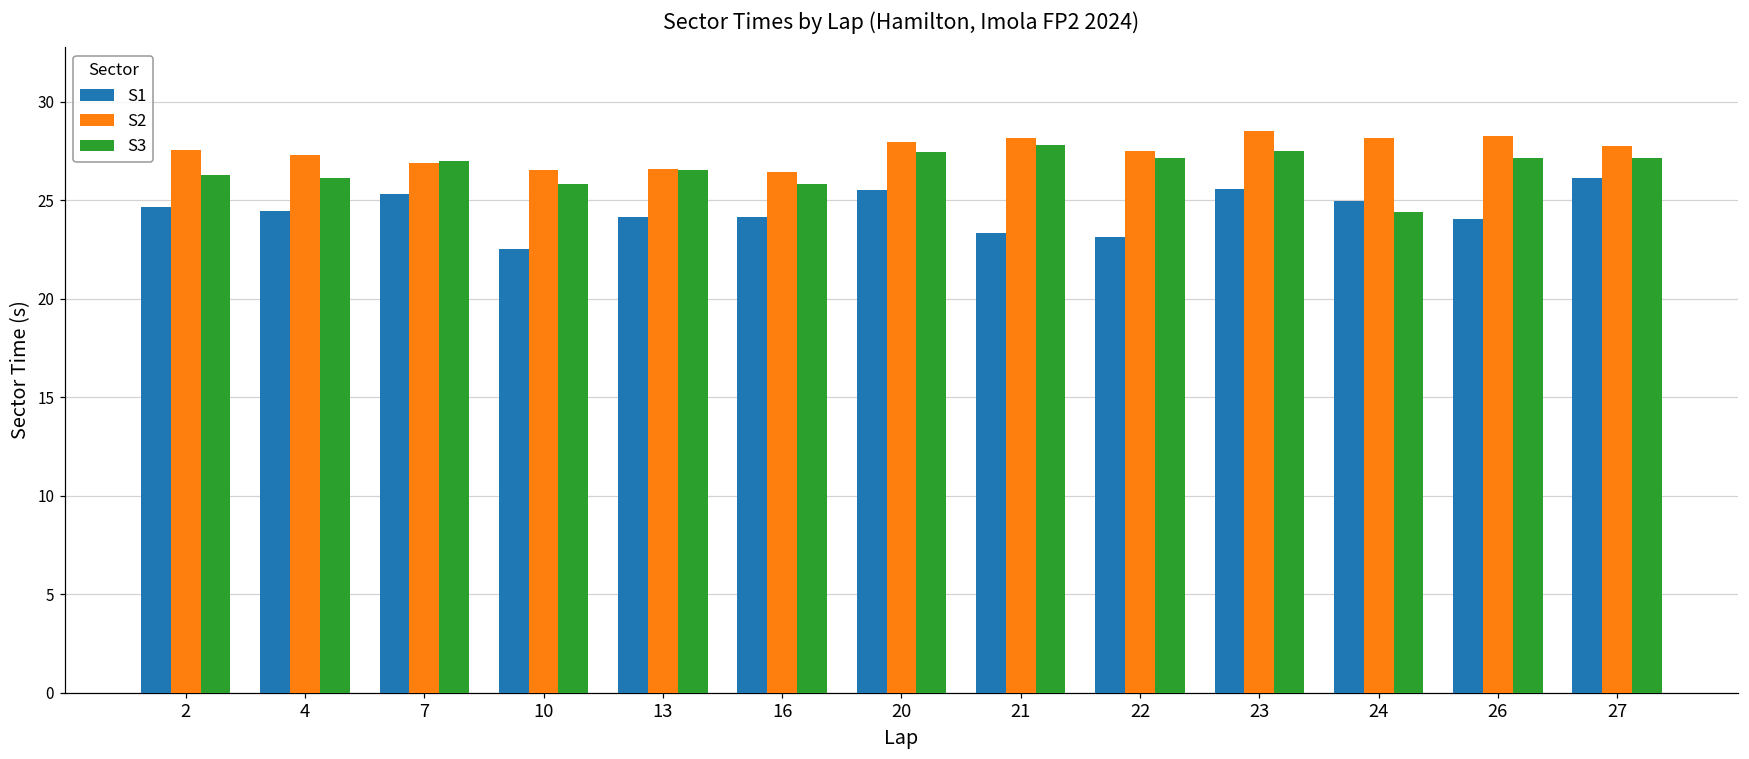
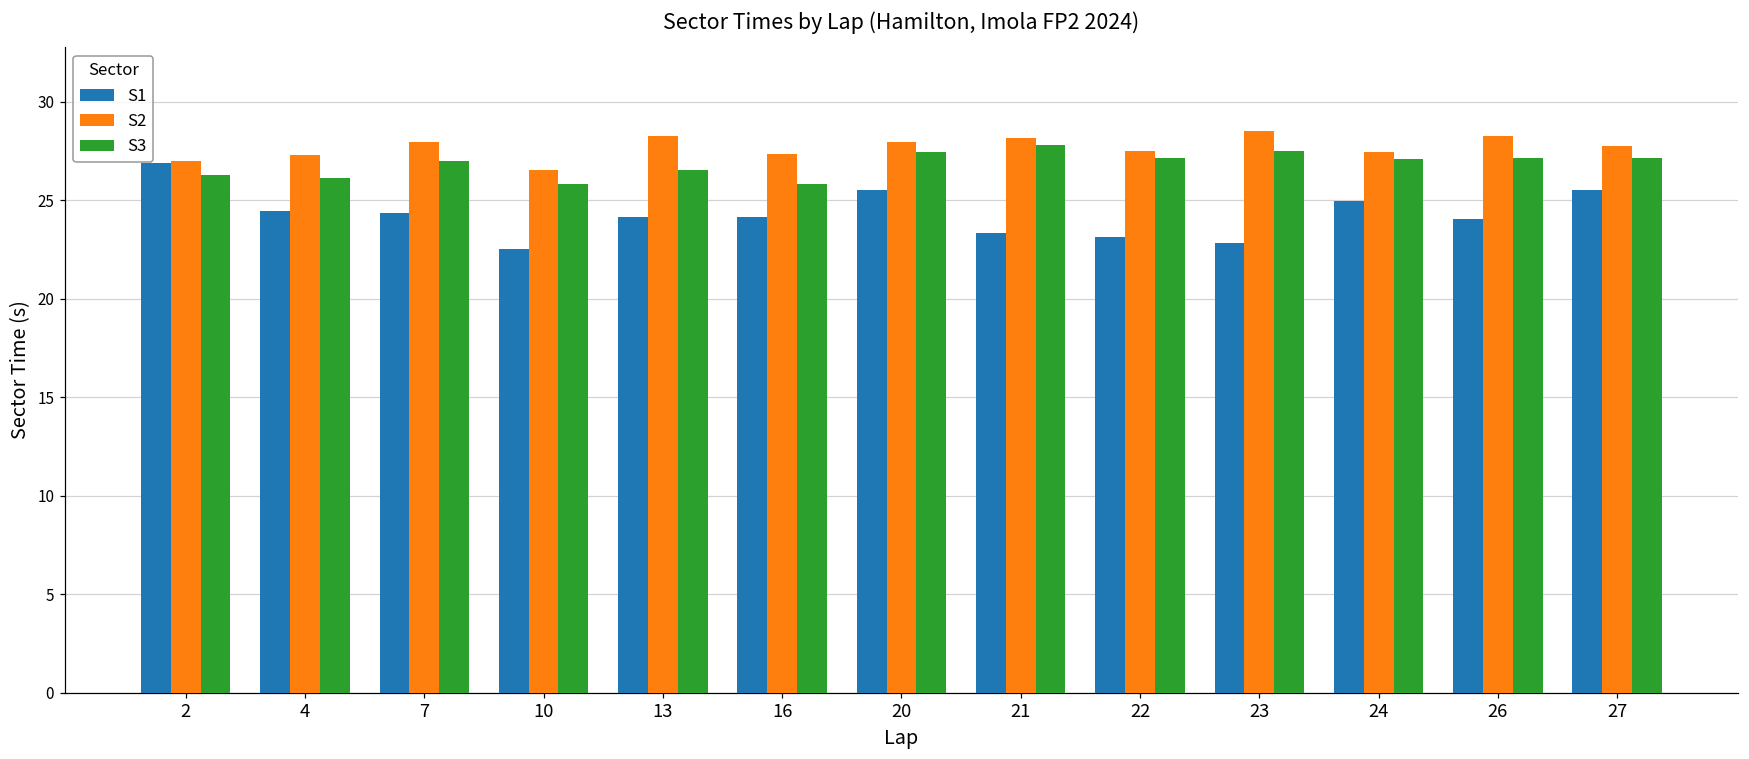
  {
    "S1": {
-     "2": 24.6,
+     "2": 26.9,
      "4": 24.5,
-     "7": 25.3,
+     "7": 24.4,
      "10": 22.5,
      "13": 24.1,
      "16": 24.2,
      "20": 25.5,
      "21": 23.3,
      "22": 23.1,
-     "23": 25.5,
+     "23": 22.8,
      "24": 24.9,
      "26": 24.0,
-     "27": 26.1
+     "27": 25.5
    },
    "S2": {
-     "2": 27.6,
+     "2": 27.0,
      "4": 27.3,
-     "7": 26.9,
+     "7": 27.9,
      "10": 26.5,
-     "13": 26.6,
-     "16": 26.4,
+     "13": 28.2,
+     "16": 27.3,
      "20": 28.0,
      "21": 28.2,
      "22": 27.5,
      "23": 28.5,
-     "24": 28.2,
+     "24": 27.4,
      "26": 28.3,
      "27": 27.7
    },
    "S3": {
      "2": 26.3,
      "4": 26.1,
      "7": 27.0,
      "10": 25.8,
      "13": 26.5,
      "16": 25.8,
      "20": 27.4,
      "21": 27.8,
      "22": 27.1,
      "23": 27.5,
-     "24": 24.4,
+     "24": 27.1,
      "26": 27.1,
      "27": 27.1
    }
  }
